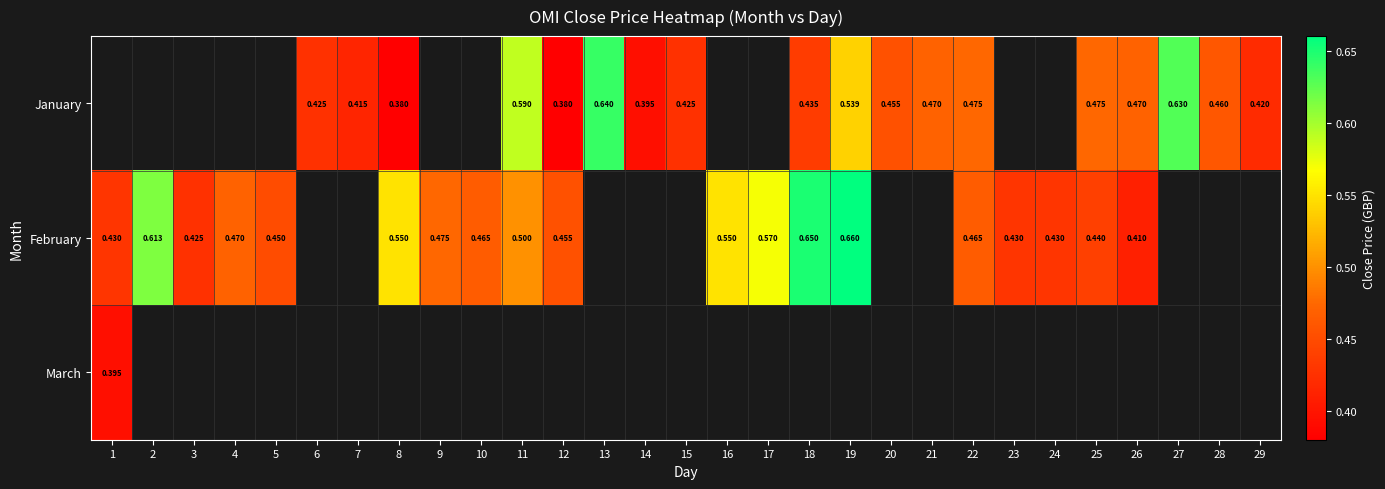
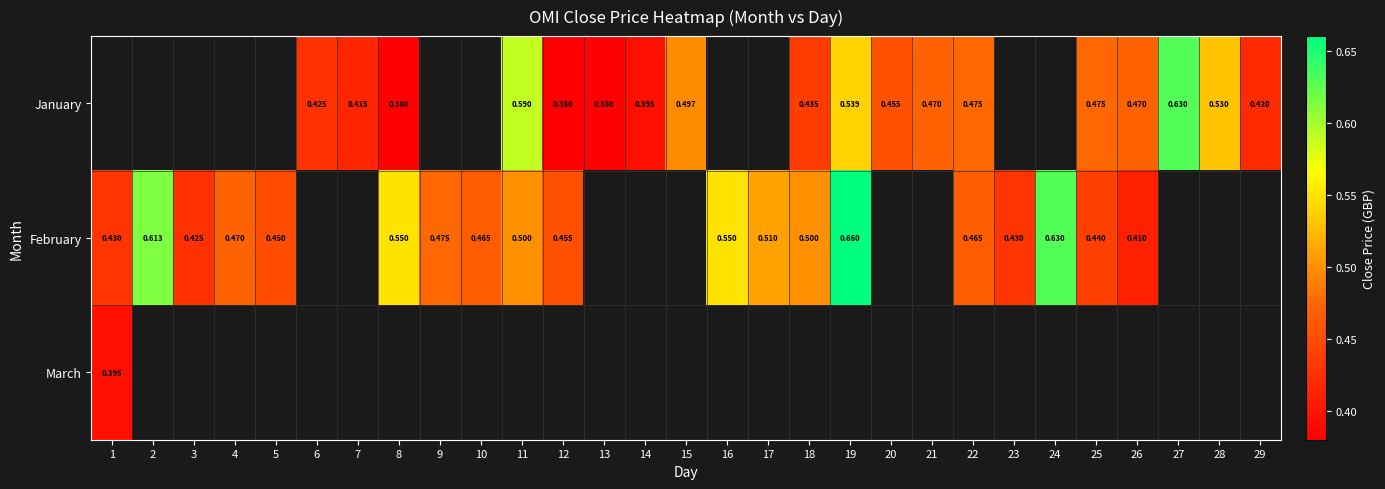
  {
    "January": {
      "6": 0.425,
      "7": 0.415,
      "8": 0.380,
      "11": 0.590,
      "12": 0.380,
-     "13": 0.640,
+     "13": 0.380,
      "14": 0.395,
-     "15": 0.425,
+     "15": 0.497,
      "18": 0.435,
      "19": 0.539,
      "20": 0.455,
      "21": 0.470,
      "22": 0.475,
      "25": 0.475,
      "26": 0.470,
      "27": 0.630,
-     "28": 0.460,
+     "28": 0.530,
      "29": 0.420
    },
    "February": {
      "1": 0.430,
      "2": 0.613,
      "3": 0.425,
      "4": 0.470,
      "5": 0.450,
      "8": 0.550,
      "9": 0.475,
      "10": 0.465,
      "11": 0.500,
      "12": 0.455,
      "16": 0.550,
-     "17": 0.570,
-     "18": 0.650,
+     "17": 0.510,
+     "18": 0.500,
      "19": 0.660,
      "22": 0.465,
      "23": 0.430,
-     "24": 0.430,
+     "24": 0.630,
      "25": 0.440,
      "26": 0.410
    },
    "March": {
      "1": 0.395
    }
  }
